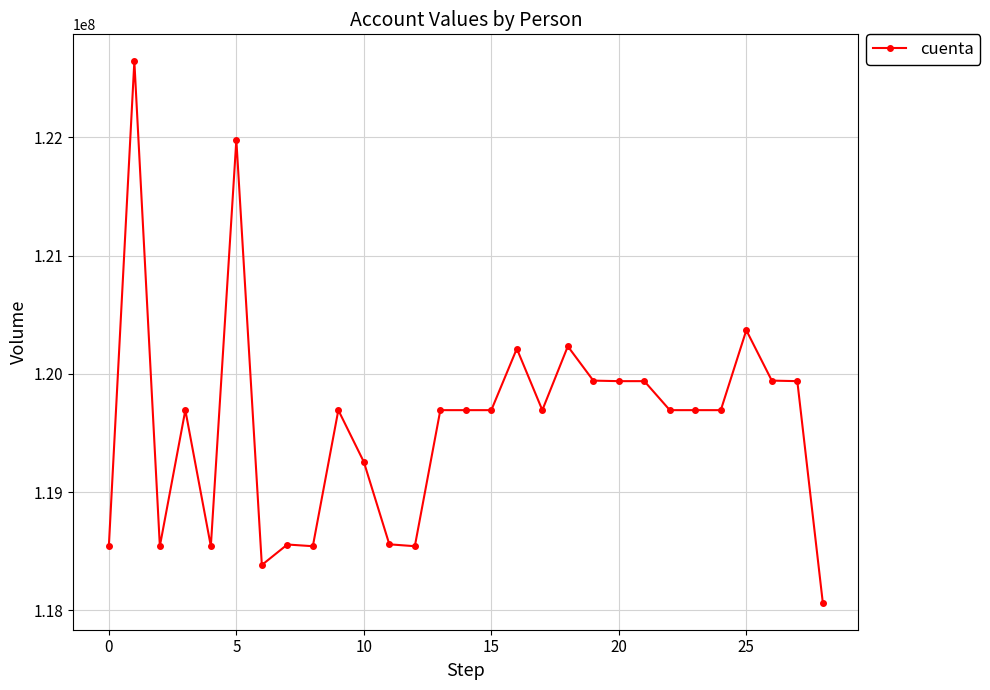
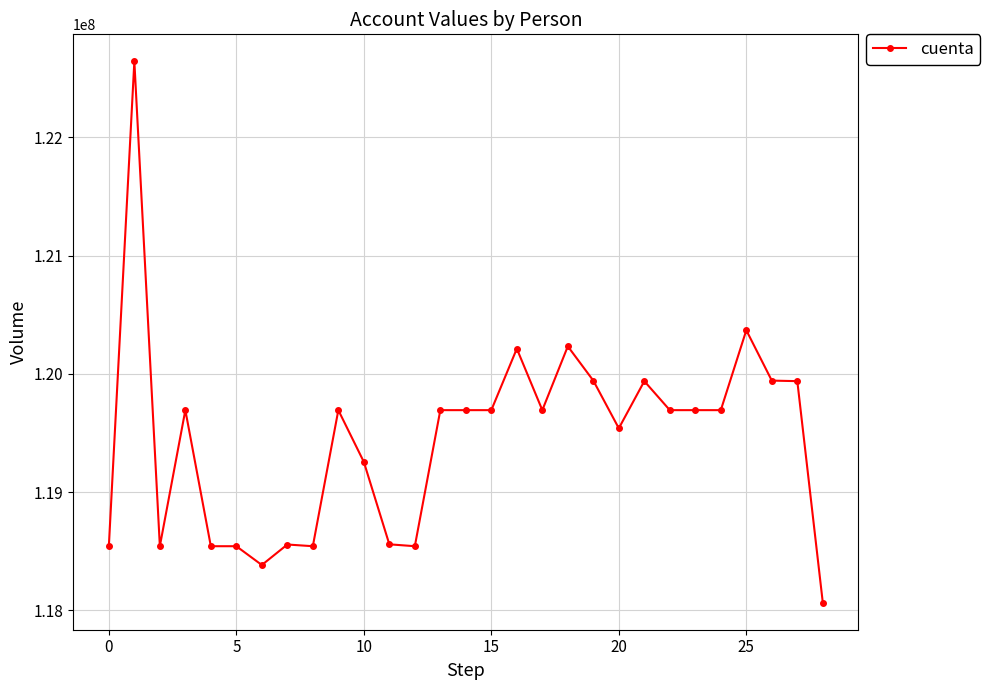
  {
    "0": 118540000,
-   "5": 121980000,
+   "5": 118540000,
    "10": 119260000,
    "15": 119690000,
-   "20": 119940000,
+   "20": 119540000,
    "25": 120370000
  }
